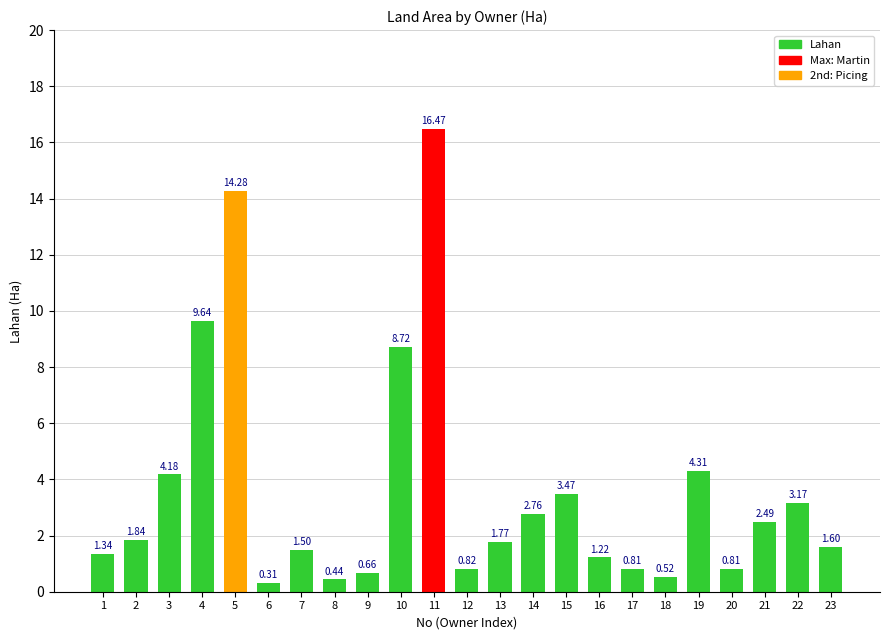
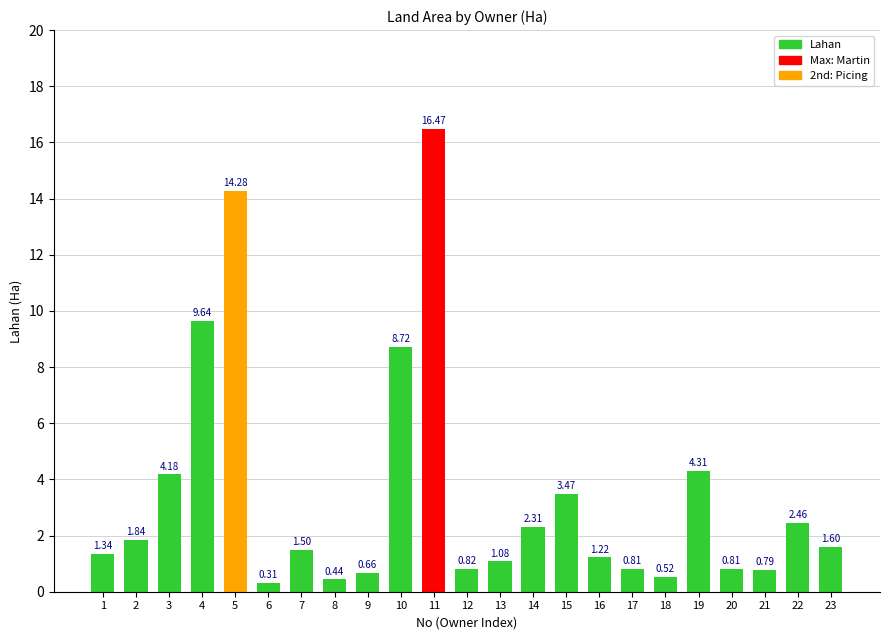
  {
    "1": 1.34,
    "2": 1.84,
    "3": 4.18,
    "4": 9.64,
    "5": 14.28,
    "6": 0.31,
    "7": 1.50,
    "8": 0.44,
    "9": 0.66,
    "10": 8.72,
    "11": 16.47,
    "12": 0.82,
-   "13": 1.77,
-   "14": 2.76,
+   "13": 1.08,
+   "14": 2.31,
    "15": 3.47,
    "16": 1.22,
    "17": 0.81,
    "18": 0.52,
    "19": 4.31,
    "20": 0.81,
-   "21": 2.49,
-   "22": 3.17,
+   "21": 0.79,
+   "22": 2.46,
    "23": 1.60
  }
